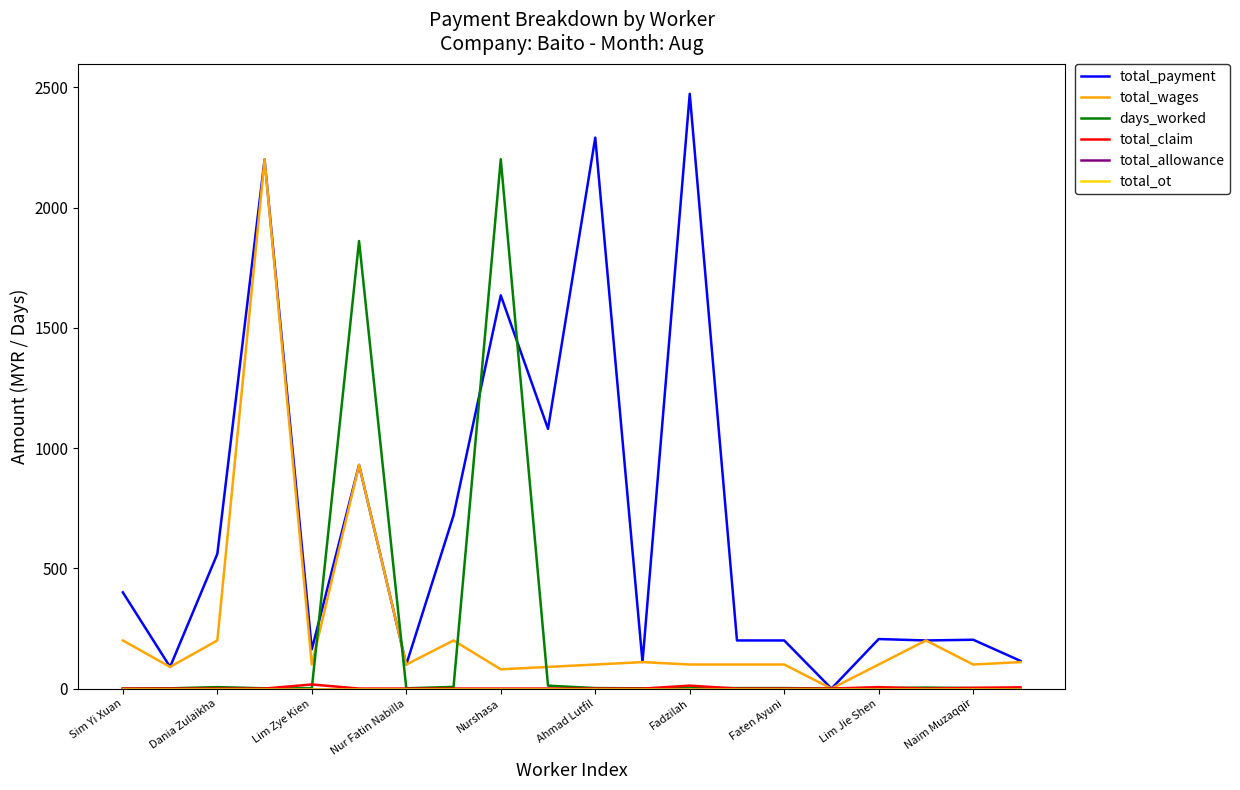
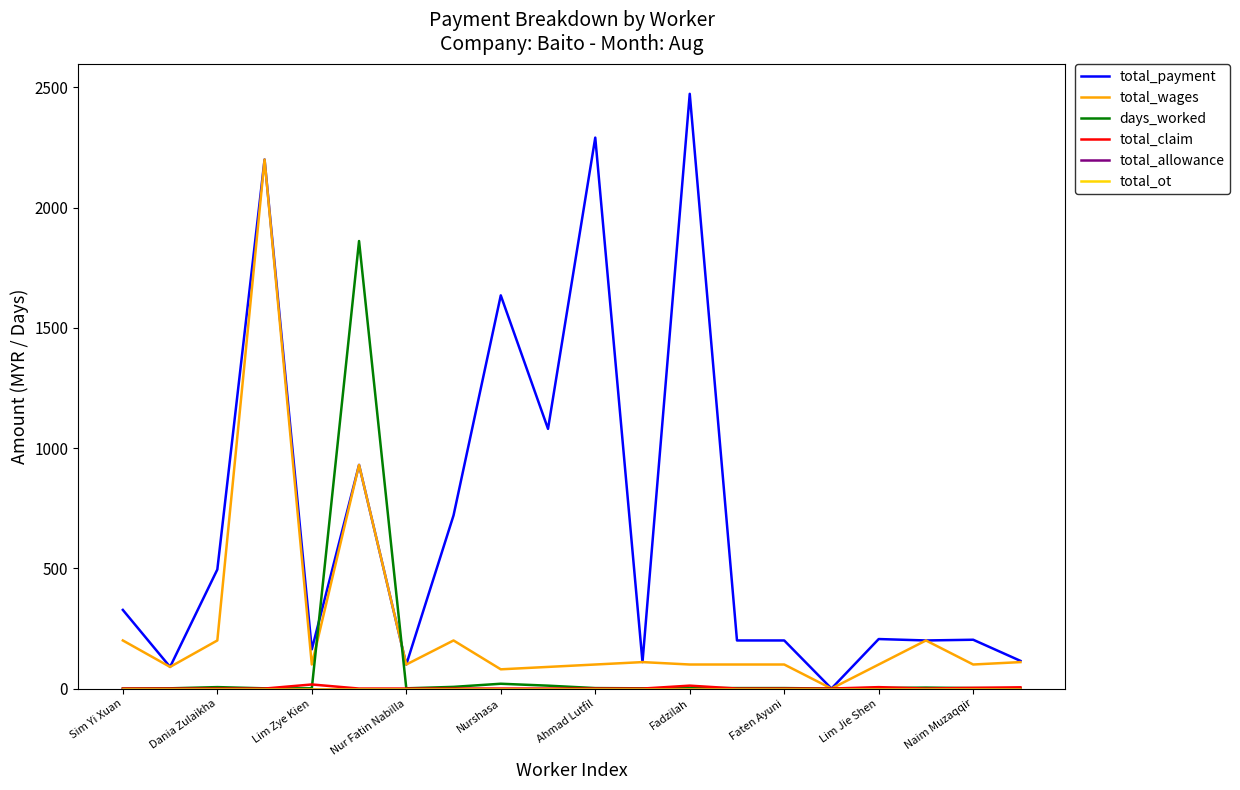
  {
    "total_payment": {
-     "Sim Yi Xuan": 400,
-     "Dania Zulaikha": 560,
+     "Sim Yi Xuan": 330,
+     "Dania Zulaikha": 500,
      "Lim Zye Kien": 160,
      "Nurshasa": 1640,
      "Ahmad Lutfil": 2290,
      "Fadzilah": 2470,
      "Faten Ayuni": 200,
      "Lim Jie Shen": 210,
      "Naim Muzaqqir": 200
    },
    "days_worked": {
-     "Nurshasa": 2200
+     "Nurshasa": 20
    },
    "total_claim": {
      "Lim Zye Kien": 20
    }
  }
